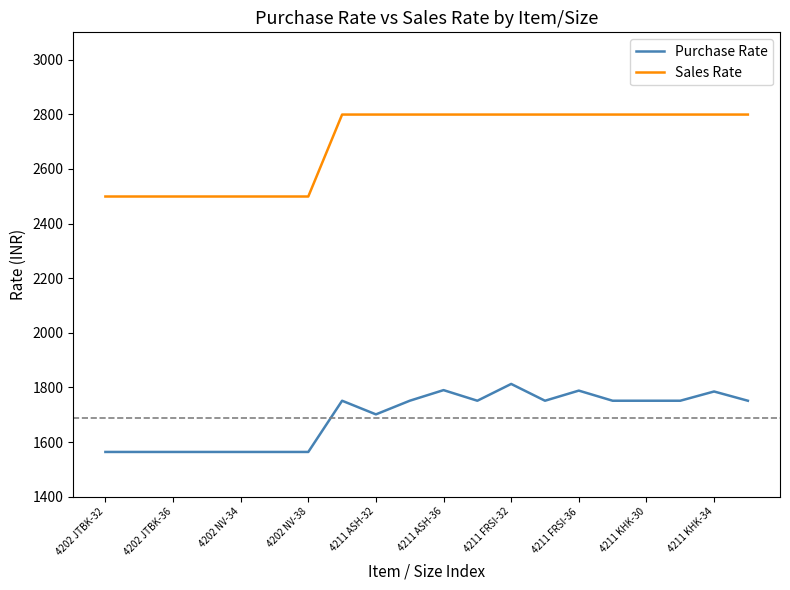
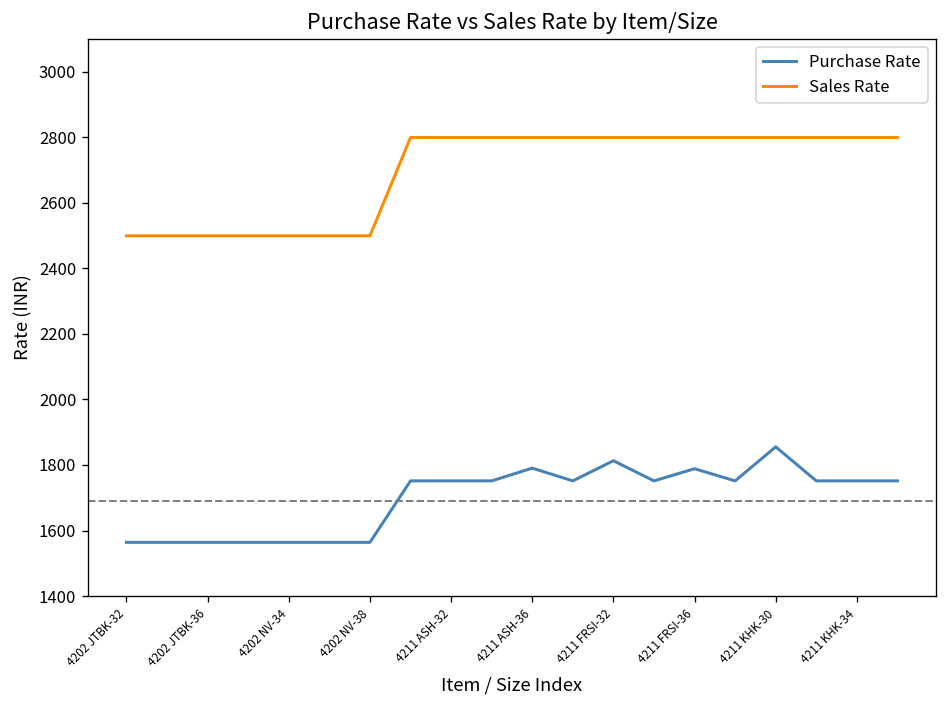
  {
    "Purchase Rate": {
      "4202 JTBK-32": 1560,
      "4202 JTBK-36": 1560,
      "4202 NV-34": 1560,
      "4202 NV-38": 1560,
-     "4211 ASH-32": 1700,
+     "4211 ASH-32": 1750,
      "4211 ASH-36": 1790,
      "4211 FRSI-32": 1810,
      "4211 FRSI-36": 1790,
-     "4211 KHK-30": 1750,
-     "4211 KHK-34": 1790
+     "4211 KHK-30": 1860,
+     "4211 KHK-34": 1750
    },
    "Sales Rate": {
      "4202 JTBK-32": 2500,
      "4202 JTBK-36": 2500,
      "4202 NV-34": 2500,
      "4202 NV-38": 2500,
      "4211 ASH-32": 2800,
      "4211 ASH-36": 2800,
      "4211 FRSI-32": 2800,
      "4211 FRSI-36": 2800,
      "4211 KHK-30": 2800,
      "4211 KHK-34": 2800
    }
  }
